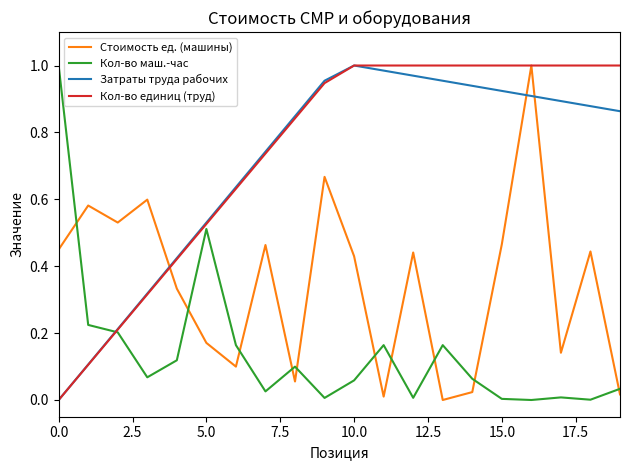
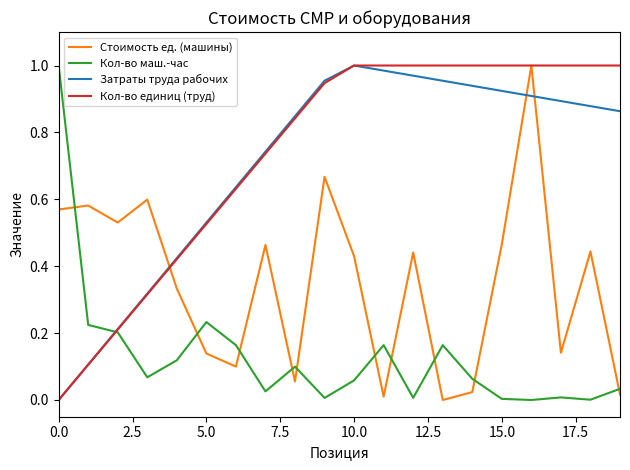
  {
    "Стоимость ед. (машины)": {
-     "0.0": 0.45,
-     "5.0": 0.17,
+     "0.0": 0.57,
+     "5.0": 0.14,
      "10.0": 0.43,
      "15.0": 0.47
    },
    "Кол-во маш.-час": {
      "0.0": 1.00,
-     "5.0": 0.51,
+     "5.0": 0.23,
      "10.0": 0.06,
      "15.0": 0.00
    },
    "Затраты труда рабочих": {
      "15.0": 0.92
    },
    "Кол-во единиц (труд)": {
      "15.0": 1.00
    }
  }
